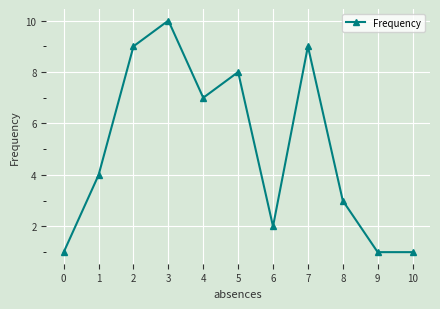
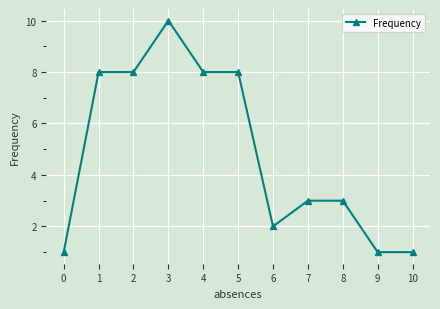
  {
    "0": 1,
-   "1": 4,
-   "2": 9,
+   "1": 8,
+   "2": 8,
    "3": 10,
-   "4": 7,
+   "4": 8,
    "5": 8,
    "6": 2,
-   "7": 9,
+   "7": 3,
    "8": 3,
    "9": 1,
    "10": 1
  }
